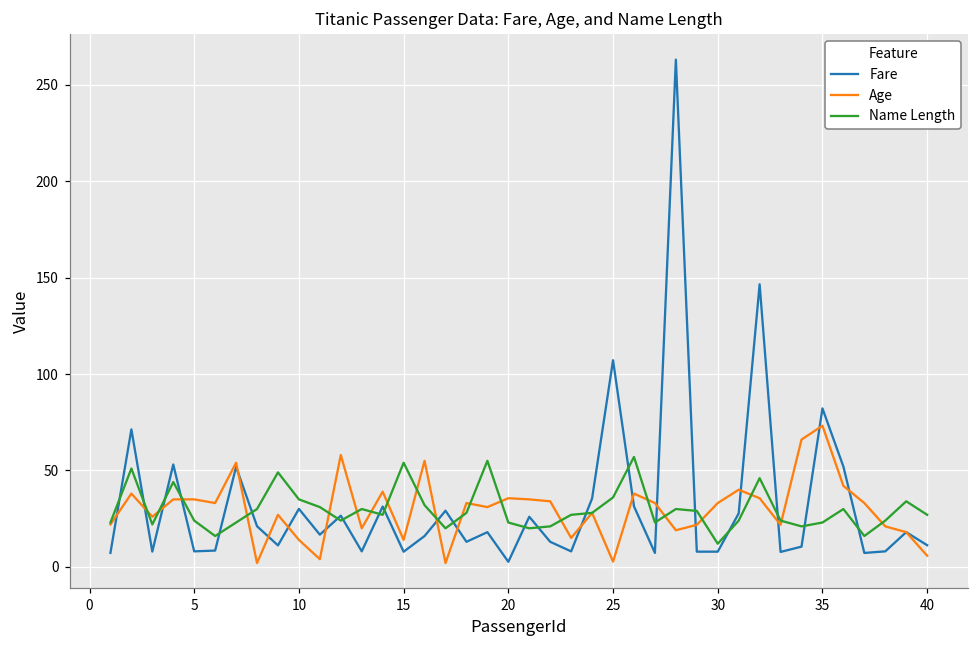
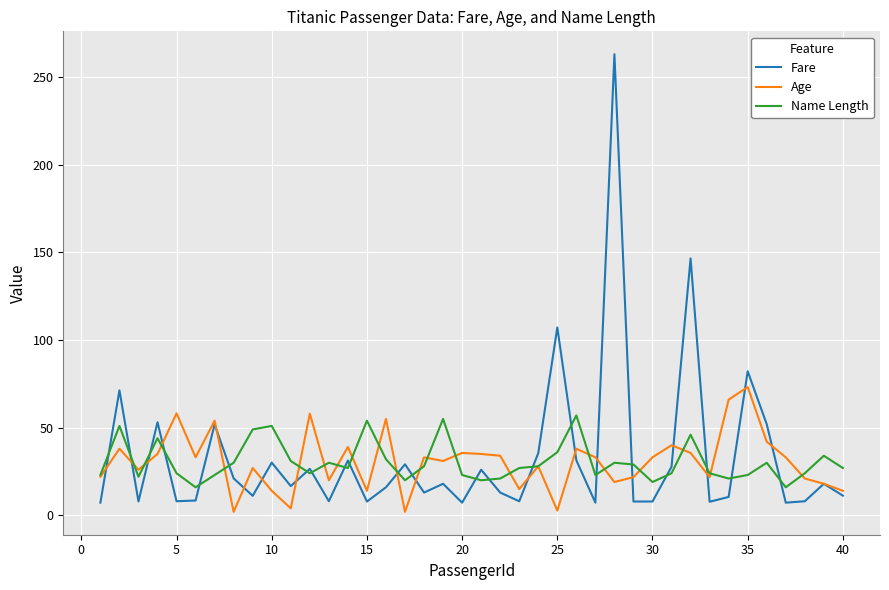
  {
    "Fare": {
      "5": 8,
      "10": 30,
      "15": 8,
-     "20": 3,
+     "20": 7,
      "25": 107,
      "30": 8,
      "35": 82,
      "40": 11
    },
    "Age": {
-     "5": 35,
+     "5": 58,
      "10": 14,
      "15": 14,
      "20": 36,
      "25": 3,
      "30": 33,
      "35": 73,
-     "40": 6
+     "40": 14
    },
    "Name Length": {
      "5": 24,
-     "10": 35,
+     "10": 51,
      "15": 54,
      "20": 23,
      "25": 36,
-     "30": 12,
+     "30": 19,
      "35": 23,
      "40": 27
    }
  }
